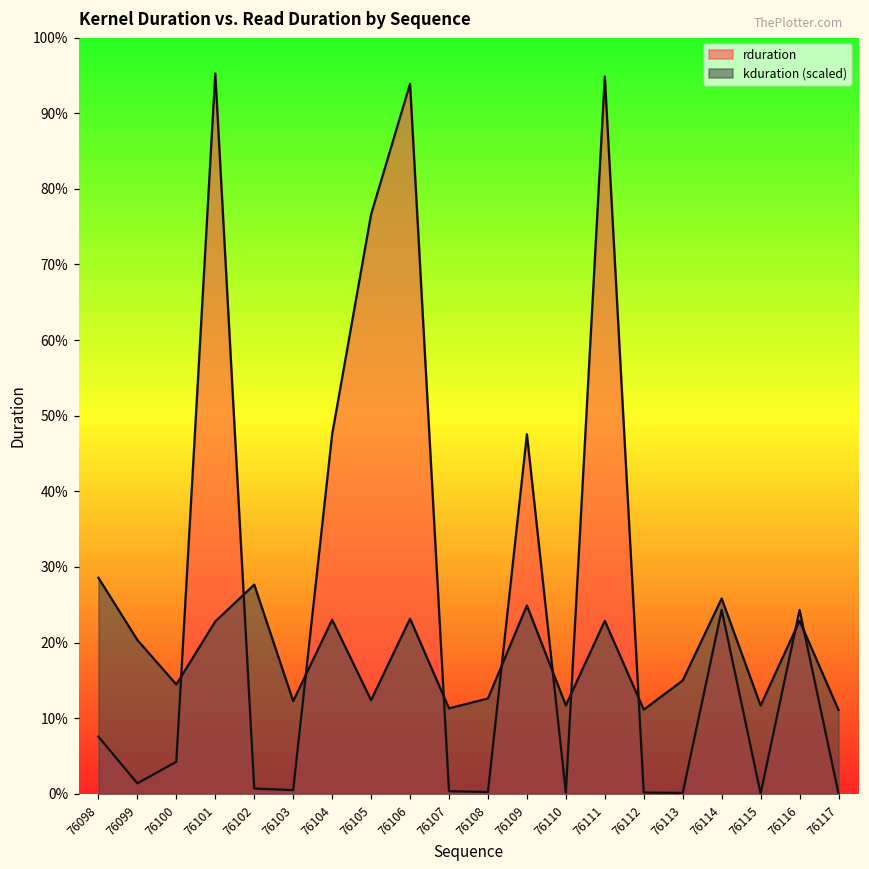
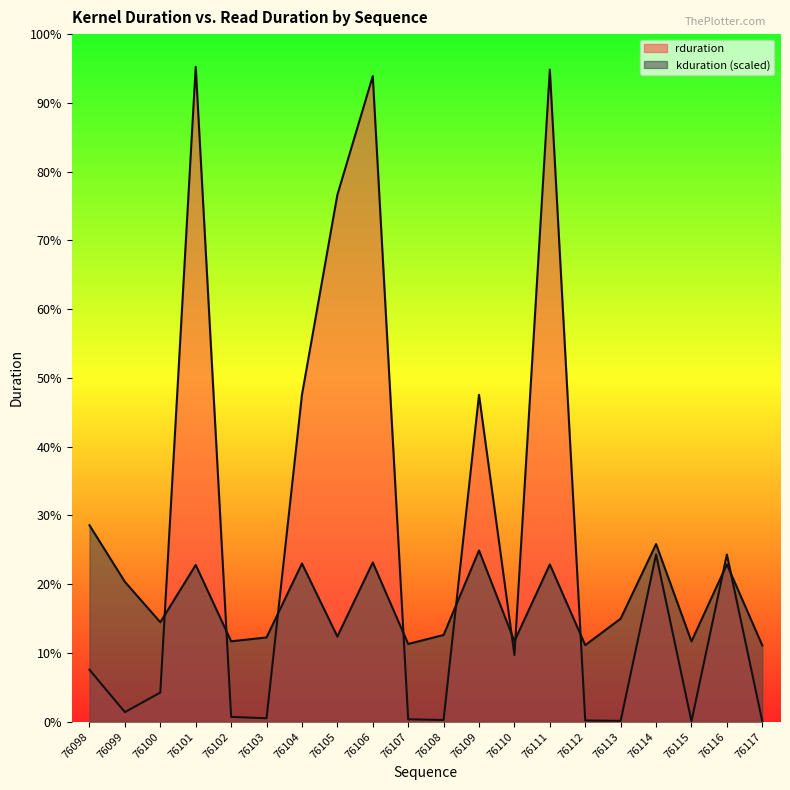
  {
    "rduration": {
      "76098": "8%",
      "76099": "1%",
      "76100": "4%",
      "76101": "95%",
      "76102": "1%",
      "76103": "1%",
      "76104": "48%",
      "76105": "77%",
      "76106": "94%",
      "76107": "0%",
      "76108": "0%",
      "76109": "48%",
-     "76110": "0%",
+     "76110": "10%",
      "76111": "95%",
      "76112": "0%",
      "76113": "0%",
      "76114": "24%",
      "76115": "0%",
      "76116": "24%",
      "76117": "0%"
    },
    "kduration (scaled)": {
      "76098": "29%",
      "76099": "20%",
      "76100": "14%",
      "76101": "23%",
-     "76102": "28%",
+     "76102": "12%",
      "76103": "12%",
      "76104": "23%",
      "76105": "12%",
      "76106": "23%",
      "76107": "11%",
      "76108": "13%",
      "76109": "25%",
      "76110": "12%",
      "76111": "23%",
      "76112": "11%",
      "76113": "15%",
      "76114": "26%",
      "76115": "12%",
      "76116": "23%",
      "76117": "11%"
    }
  }
